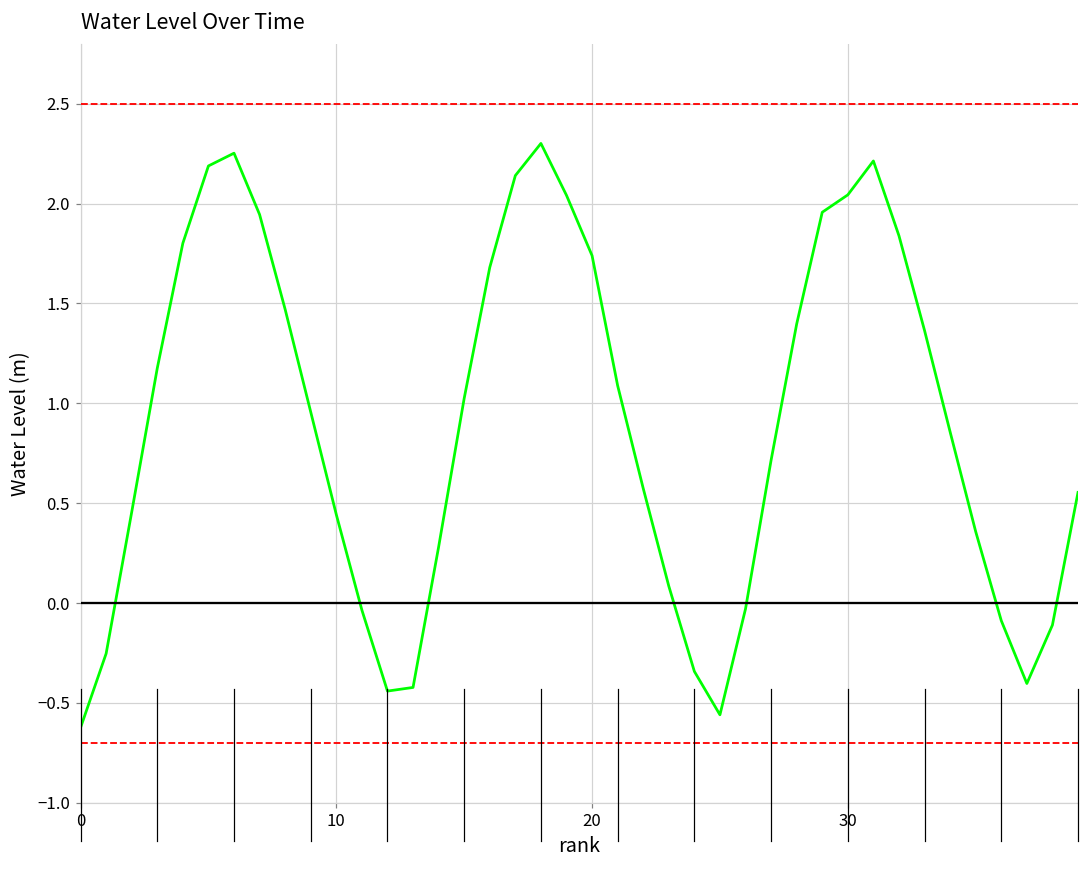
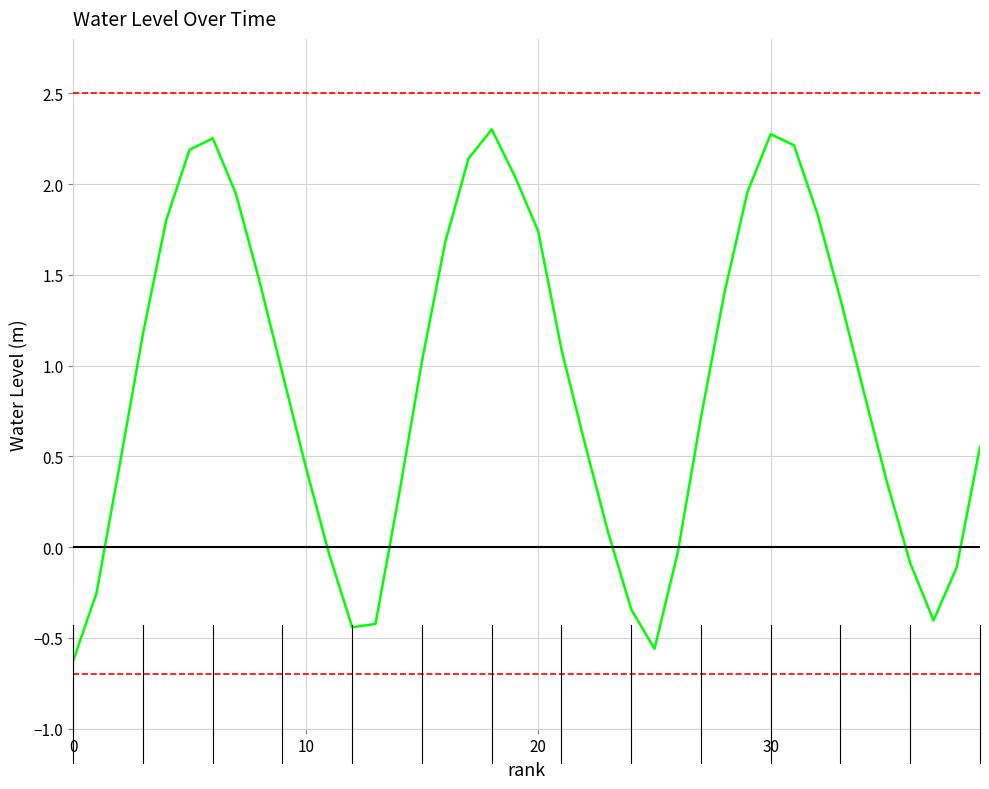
  {
    "0": -0.62,
    "10": 0.44,
    "20": 1.74,
-   "30": 2.04
+   "30": 2.28
  }
